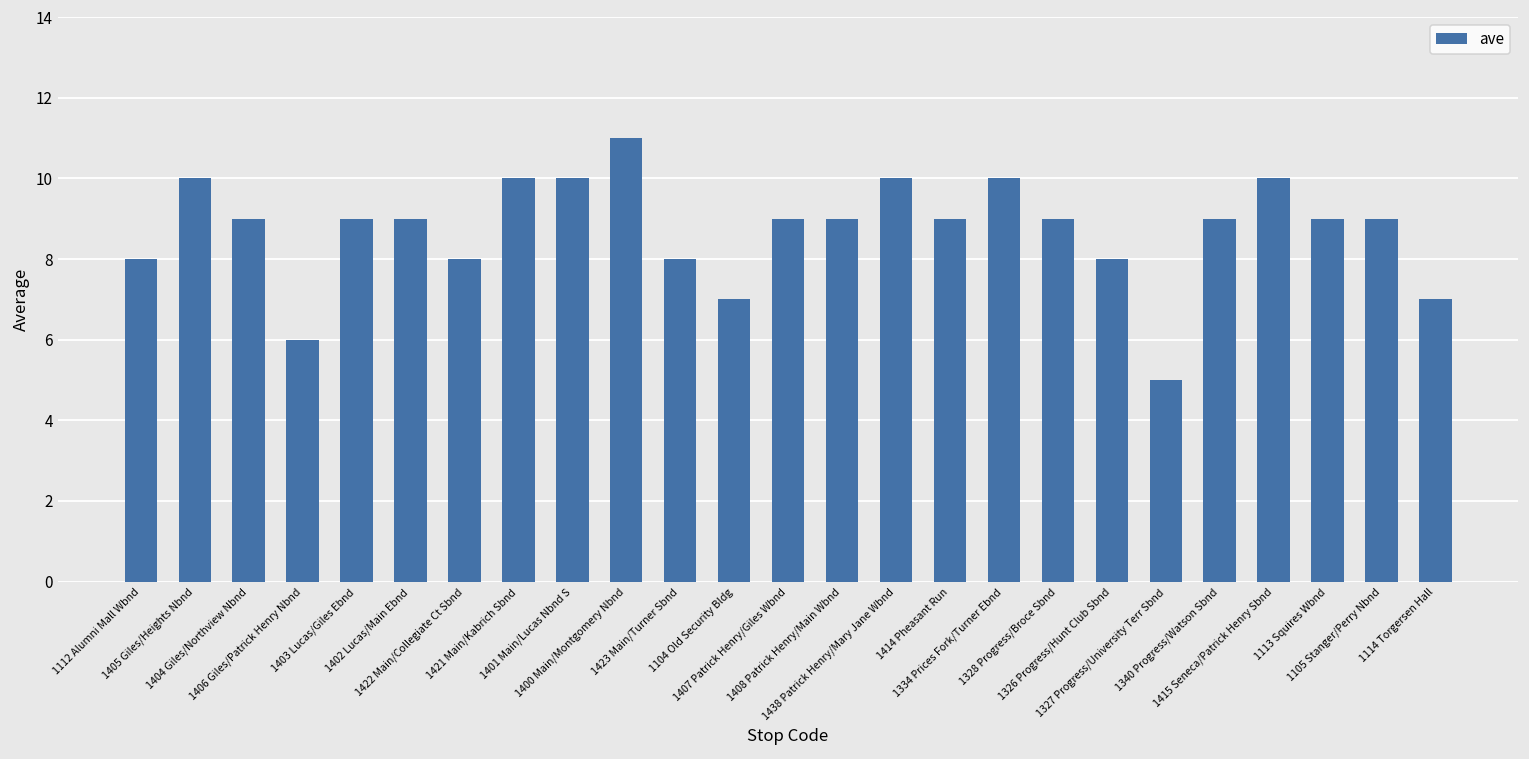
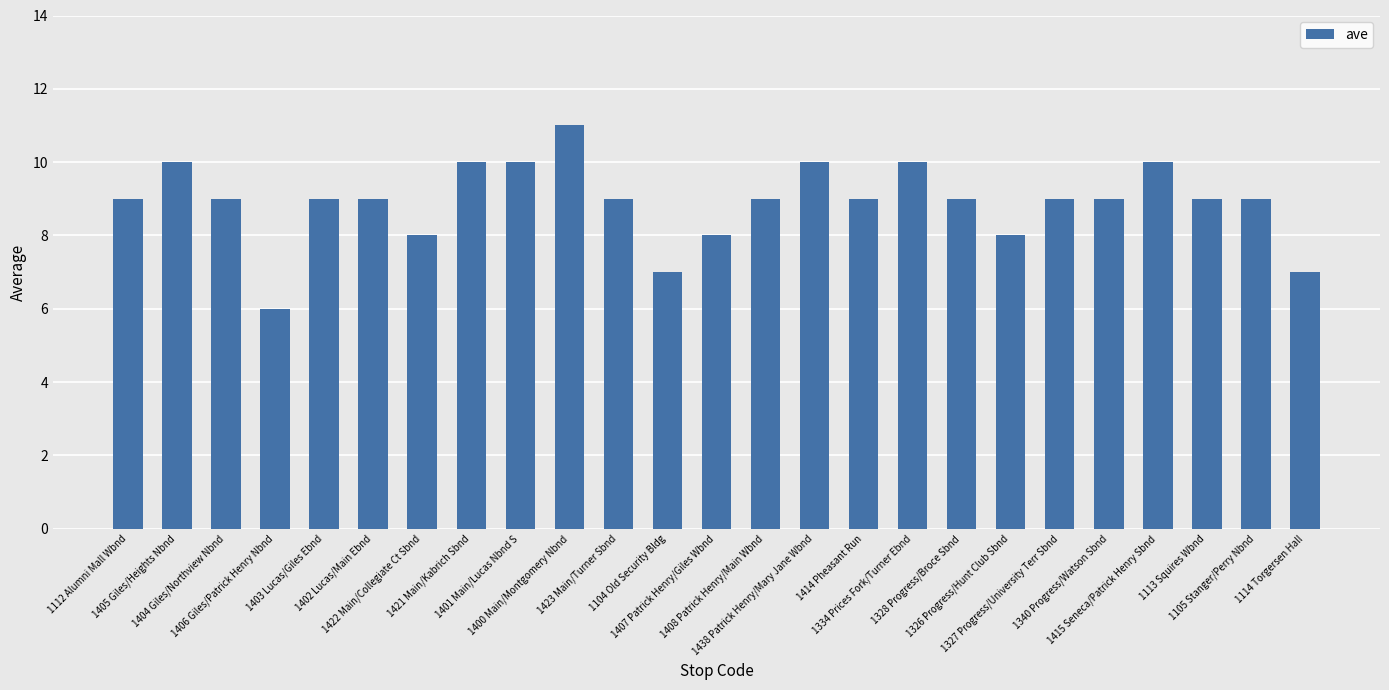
  {
-   "1112 Alumni Mall Wbnd": 8,
+   "1112 Alumni Mall Wbnd": 9,
    "1405 Giles/Heights Nbnd": 10,
    "1404 Giles/Northview Nbnd": 9,
    "1406 Giles/Patrick Henry Nbnd": 6,
    "1403 Lucas/Giles Ebnd": 9,
    "1402 Lucas/Main Ebnd": 9,
    "1422 Main/Collegiate Ct Sbnd": 8,
    "1421 Main/Kabrich Sbnd": 10,
    "1401 Main/Lucas Nbnd S": 10,
    "1400 Main/Montgomery Nbnd": 11,
-   "1423 Main/Turner Sbnd": 8,
+   "1423 Main/Turner Sbnd": 9,
    "1104 Old Security Bldg": 7,
-   "1407 Patrick Henry/Giles Wbnd": 9,
+   "1407 Patrick Henry/Giles Wbnd": 8,
    "1408 Patrick Henry/Main Wbnd": 9,
    "1438 Patrick Henry/Mary Jane Wbnd": 10,
    "1414 Pheasant Run": 9,
    "1334 Prices Fork/Turner Ebnd": 10,
    "1328 Progress/Broce Sbnd": 9,
    "1326 Progress/Hunt Club Sbnd": 8,
-   "1327 Progress/University Terr Sbnd": 5,
+   "1327 Progress/University Terr Sbnd": 9,
    "1340 Progress/Watson Sbnd": 9,
    "1415 Seneca/Patrick Henry Sbnd": 10,
    "1113 Squires Wbnd": 9,
    "1105 Stanger/Perry Nbnd": 9,
    "1114 Torgersen Hall": 7
  }
